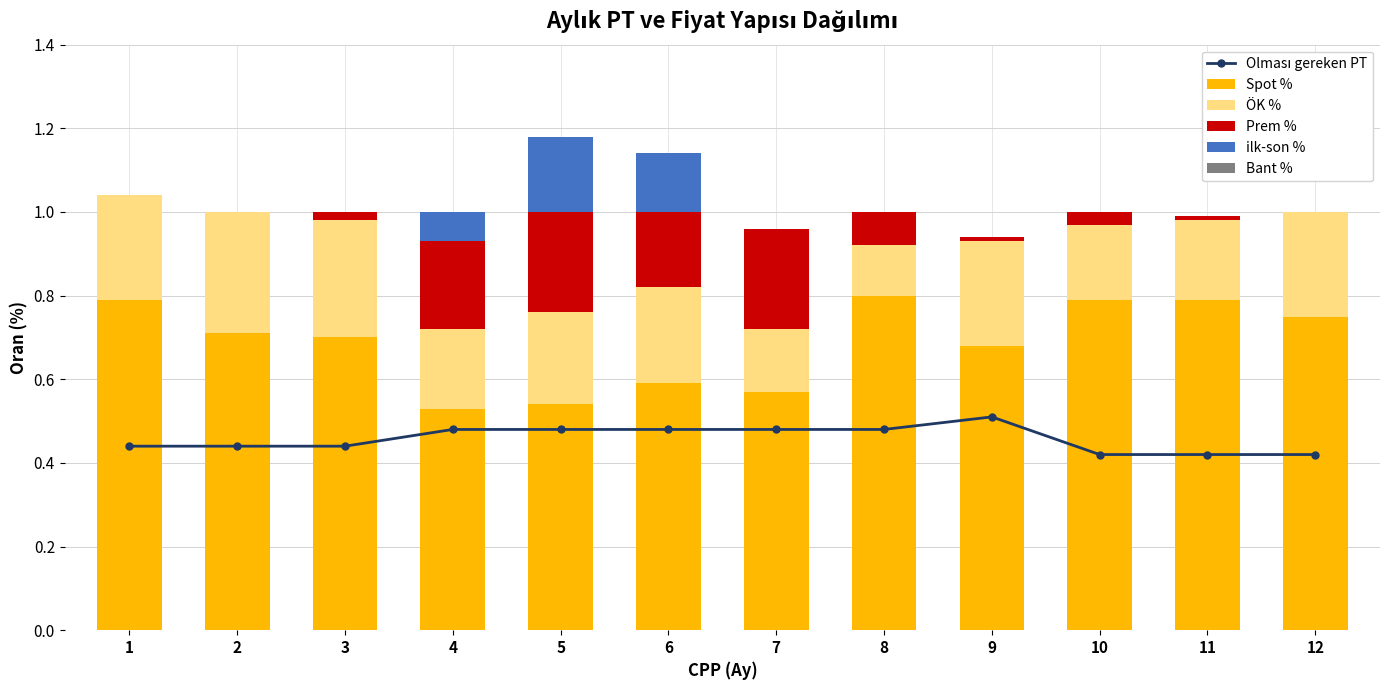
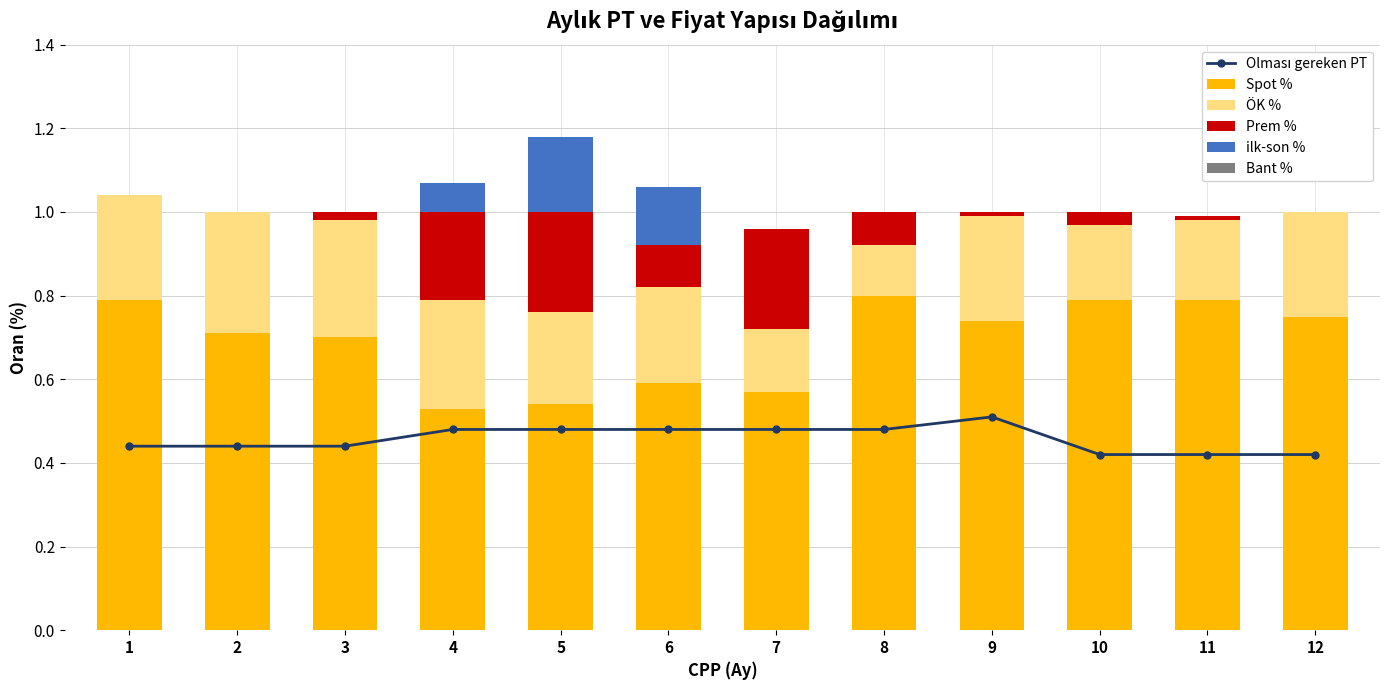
  {
    "Spot %": {
      "1": 0.79,
      "2": 0.71,
      "3": 0.70,
      "4": 0.53,
      "5": 0.54,
      "6": 0.59,
      "7": 0.57,
      "8": 0.80,
-     "9": 0.68,
+     "9": 0.74,
      "10": 0.79,
      "11": 0.79,
      "12": 0.75
    },
    "Olması gereken PT": {
      "1": 0.44,
      "2": 0.44,
      "3": 0.44,
      "4": 0.48,
      "5": 0.48,
      "6": 0.48,
      "7": 0.48,
      "8": 0.48,
      "9": 0.51,
      "10": 0.42,
      "11": 0.42,
      "12": 0.42
    },
    "ÖK %": {
      "1": 0.25,
      "2": 0.29,
      "3": 0.28,
-     "4": 0.19,
+     "4": 0.26,
      "5": 0.22,
      "6": 0.23,
      "7": 0.15,
      "8": 0.12,
      "9": 0.25,
      "10": 0.18,
      "11": 0.19,
      "12": 0.25
    },
    "Prem %": {
      "1": 0.00,
      "2": 0.00,
      "3": 0.02,
      "4": 0.21,
      "5": 0.24,
-     "6": 0.18,
+     "6": 0.10,
      "7": 0.24,
      "8": 0.08,
      "9": 0.01,
      "10": 0.03,
      "11": 0.01,
      "12": 0.00
    },
    "Bant %": {
      "1": 0.00,
      "2": 0.00,
      "3": 0.00,
      "7": 0.00,
      "8": 0.00,
      "9": 0.00,
      "10": 0.00,
      "11": 0.00,
      "12": 0.00
    }
  }
